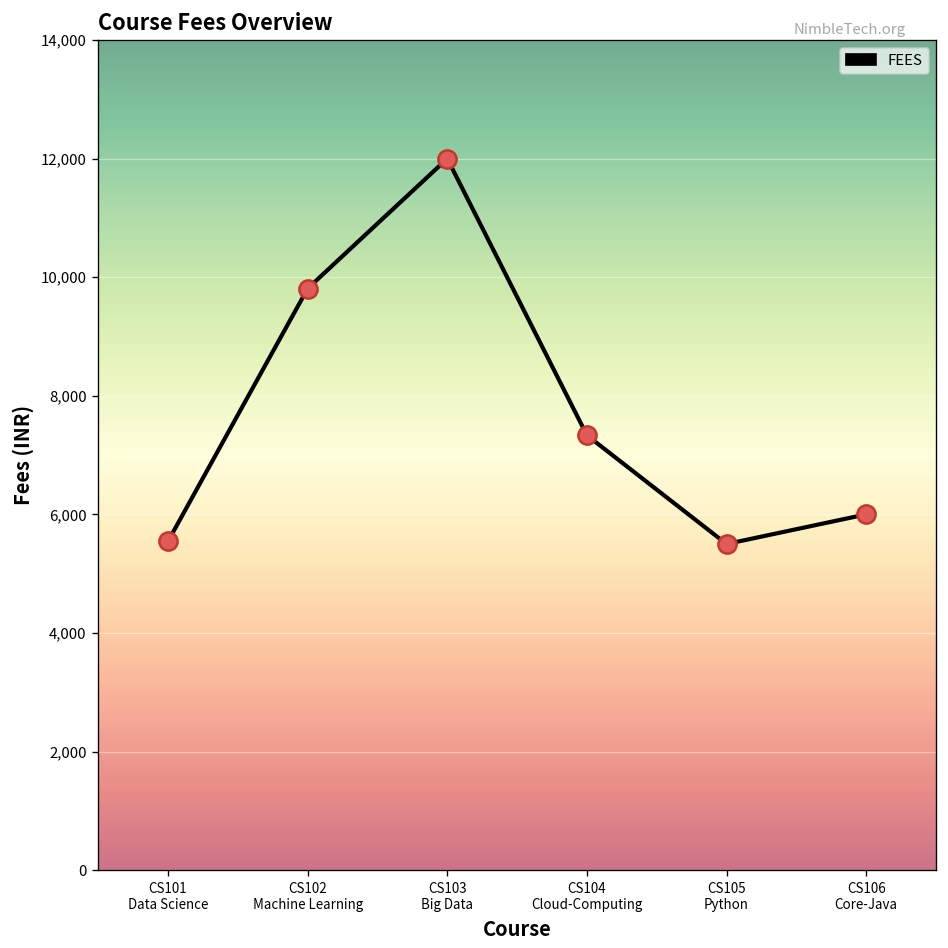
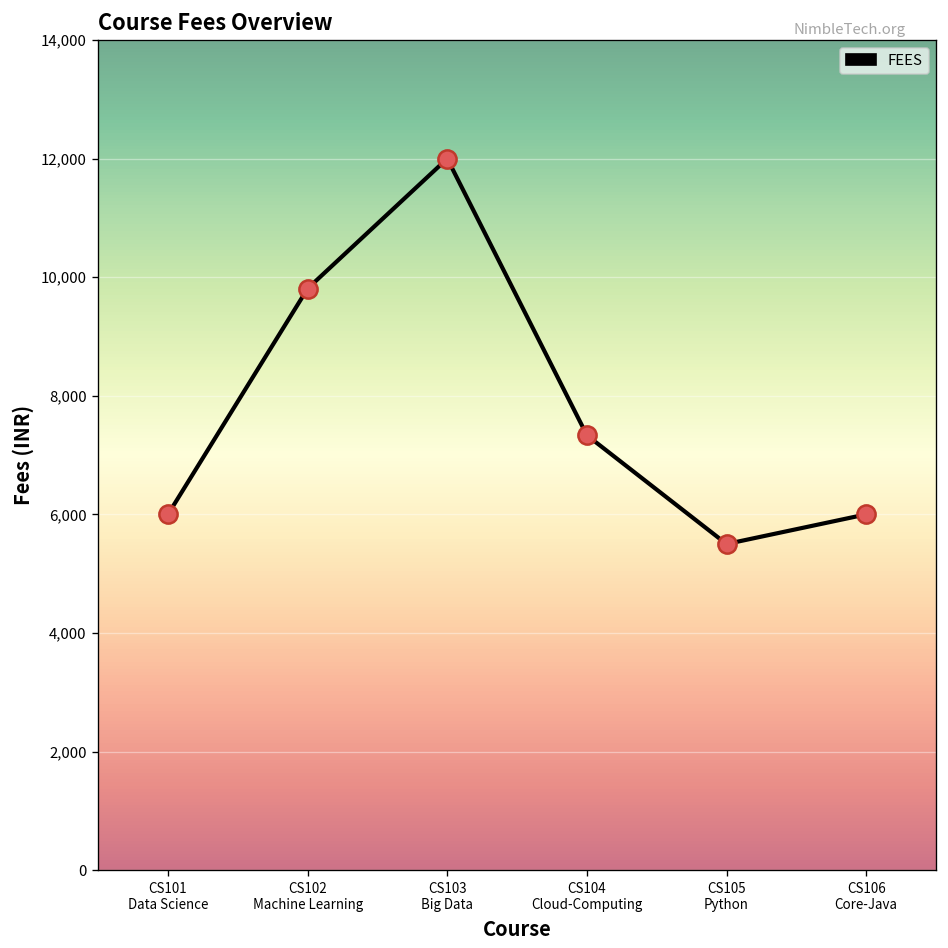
  {
-   "CS101 Data Science": "5,500",
+   "CS101 Data Science": "6,000",
    "CS102 Machine Learning": "9,800",
    "CS103 Big Data": "12,000",
    "CS104 Cloud-Computing": "7,300",
    "CS105 Python": "5,500",
    "CS106 Core-Java": "6,000"
  }
